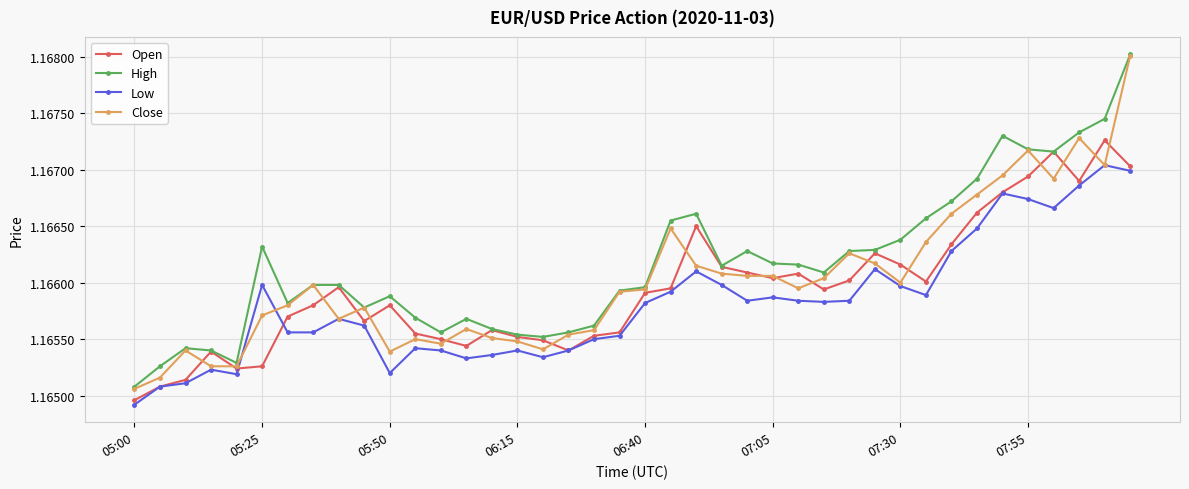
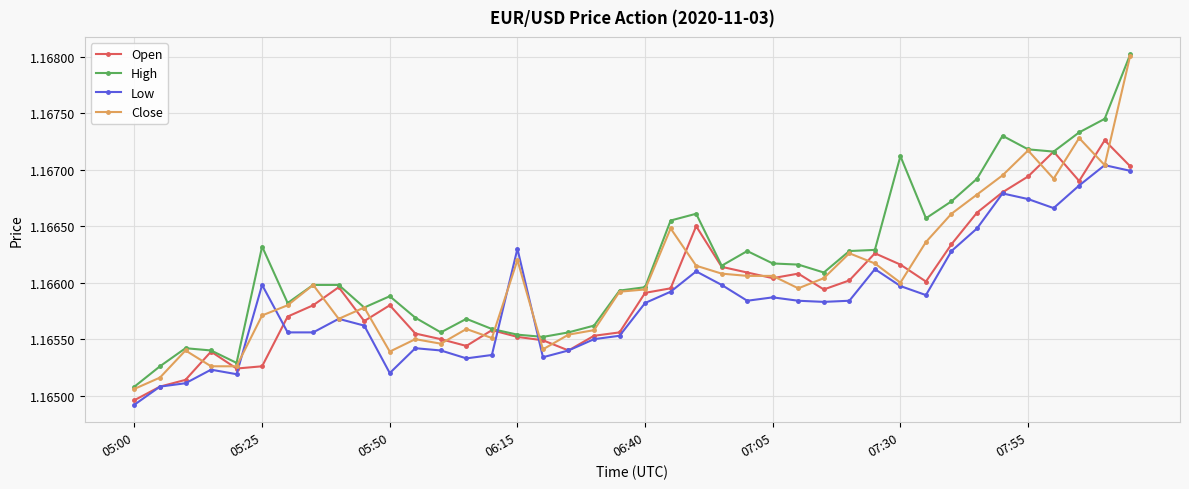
  {
    "Open": {
      "05:00": 1.16496,
      "05:25": 1.16526,
      "05:50": 1.16580,
      "06:40": 1.16591,
      "07:30": 1.16616,
      "07:55": 1.16694
    },
    "High": {
      "05:25": 1.16632,
      "05:50": 1.16588,
      "07:05": 1.16617,
-     "07:30": 1.16638
+     "07:30": 1.16712
    },
    "Low": {
      "05:00": 1.1649,
      "05:25": 1.1660,
      "05:50": 1.1652,
-     "06:15": 1.1654,
+     "06:15": 1.1663,
      "06:40": 1.1658,
      "07:05": 1.16587,
      "07:30": 1.16597,
      "07:55": 1.16674
    },
    "Close": {
      "05:25": 1.16571,
      "05:50": 1.16539,
-     "06:15": 1.16548,
+     "06:15": 1.16620,
      "07:30": 1.16600
    }
  }
